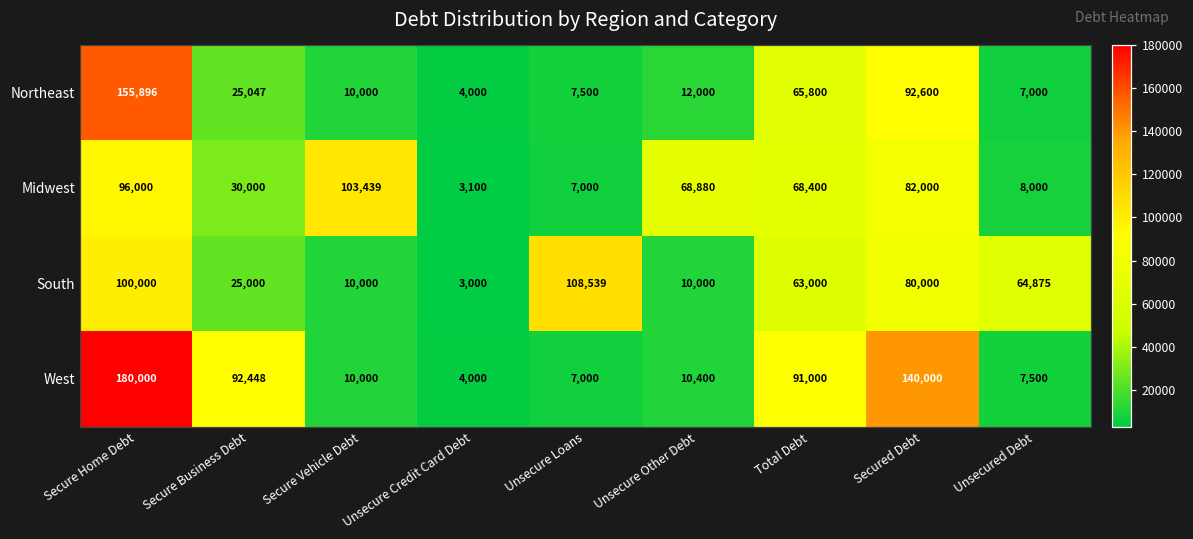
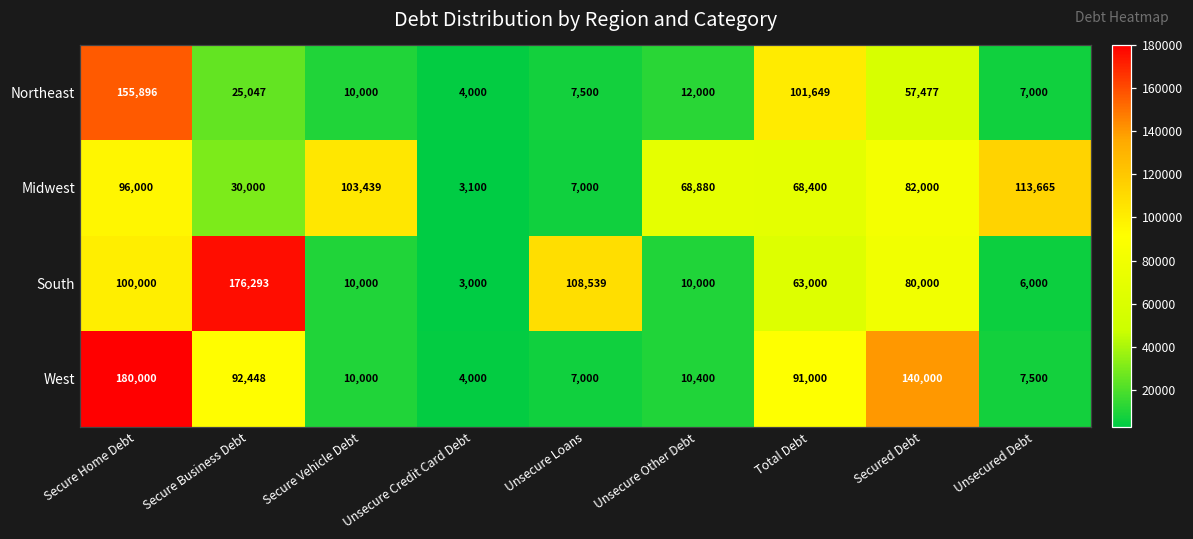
  {
    "Northeast": {
      "Secure Home Debt": "155,896",
      "Secure Business Debt": "25,047",
      "Secure Vehicle Debt": "10,000",
      "Unsecure Credit Card Debt": "4,000",
      "Unsecure Loans": "7,500",
      "Unsecure Other Debt": "12,000",
-     "Total Debt": "65,800",
-     "Secured Debt": "92,600",
+     "Total Debt": "101,649",
+     "Secured Debt": "57,477",
      "Unsecured Debt": "7,000"
    },
    "Midwest": {
      "Secure Home Debt": "96,000",
      "Secure Business Debt": "30,000",
      "Secure Vehicle Debt": "103,439",
      "Unsecure Credit Card Debt": "3,100",
      "Unsecure Loans": "7,000",
      "Unsecure Other Debt": "68,880",
      "Total Debt": "68,400",
      "Secured Debt": "82,000",
-     "Unsecured Debt": "8,000"
+     "Unsecured Debt": "113,665"
    },
    "South": {
      "Secure Home Debt": "100,000",
-     "Secure Business Debt": "25,000",
+     "Secure Business Debt": "176,293",
      "Secure Vehicle Debt": "10,000",
      "Unsecure Credit Card Debt": "3,000",
      "Unsecure Loans": "108,539",
      "Unsecure Other Debt": "10,000",
      "Total Debt": "63,000",
      "Secured Debt": "80,000",
-     "Unsecured Debt": "64,875"
+     "Unsecured Debt": "6,000"
    },
    "West": {
      "Secure Home Debt": "180,000",
      "Secure Business Debt": "92,448",
      "Secure Vehicle Debt": "10,000",
      "Unsecure Credit Card Debt": "4,000",
      "Unsecure Loans": "7,000",
      "Unsecure Other Debt": "10,400",
      "Total Debt": "91,000",
      "Secured Debt": "140,000",
      "Unsecured Debt": "7,500"
    }
  }
